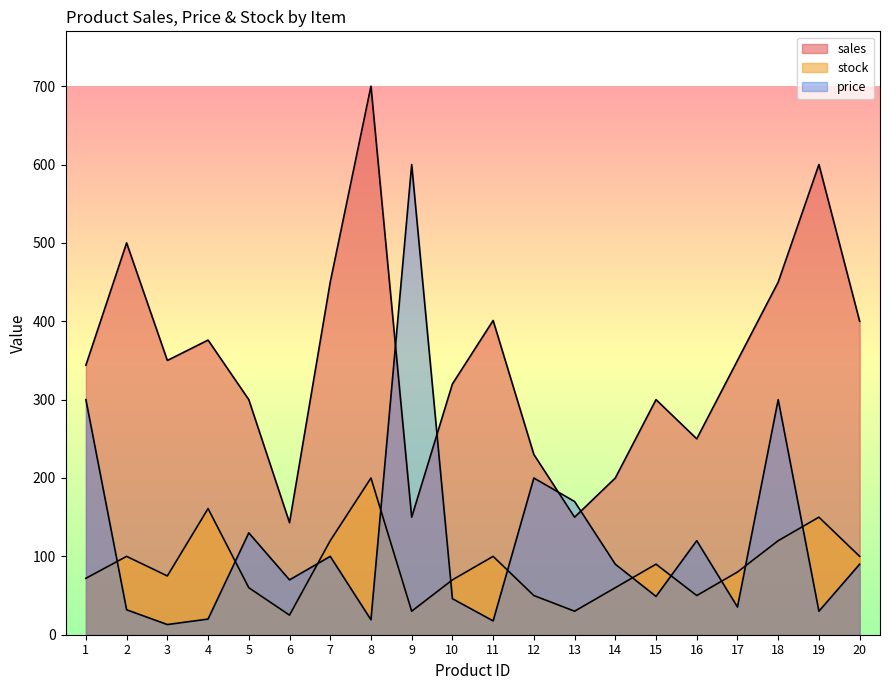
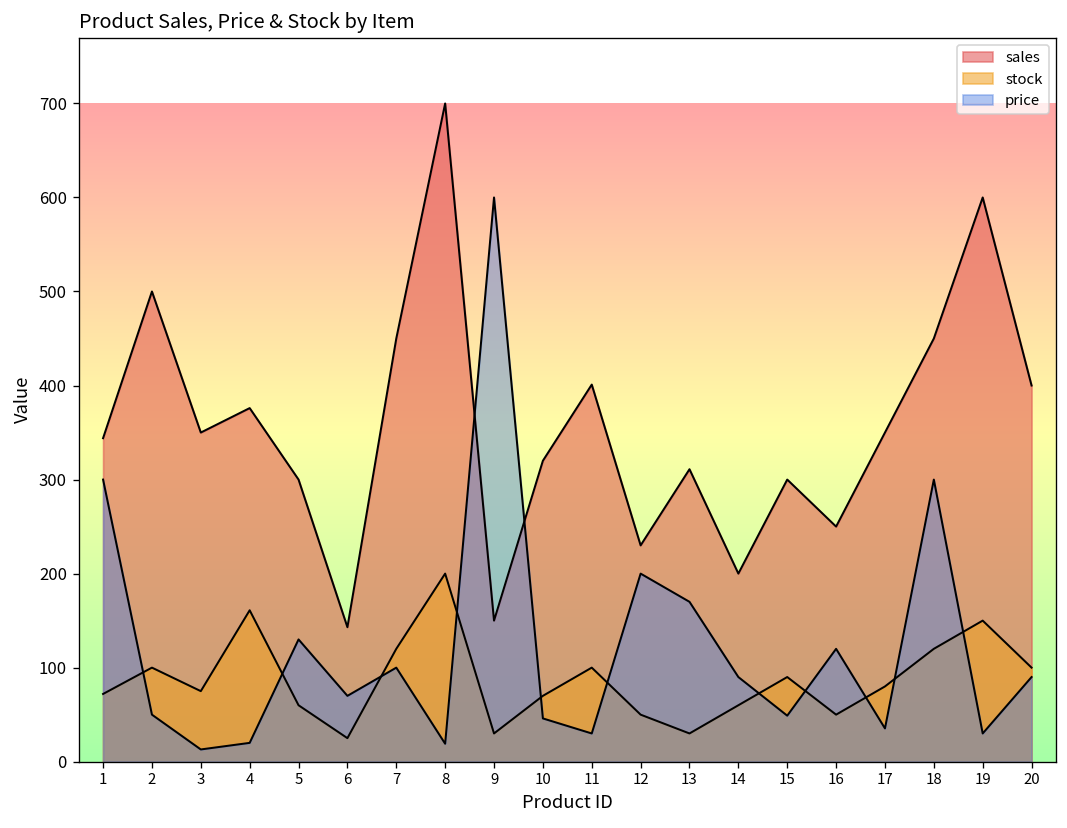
  {
    "sales": {
      "1": 340,
      "2": 500,
      "3": 350,
      "4": 380,
      "5": 300,
      "6": 140,
      "7": 450,
      "8": 700,
      "9": 150,
      "10": 320,
      "11": 400,
      "12": 230,
-     "13": 150,
+     "13": 310,
      "14": 200,
      "15": 300,
      "16": 250,
      "17": 350,
      "18": 450,
      "19": 600,
      "20": 400
    },
    "stock": {
      "1": 70,
      "2": 100,
      "3": 80,
      "4": 160,
      "5": 60,
      "6": 30,
      "7": 120,
      "8": 200,
      "9": 30,
      "10": 70,
      "11": 100,
      "12": 50,
      "13": 30,
      "14": 60,
      "15": 90,
      "16": 50,
      "17": 80,
      "18": 120,
      "19": 150,
      "20": 100
    },
    "price": {
      "1": 300,
-     "2": 30,
+     "2": 50,
      "3": 10,
      "4": 20,
      "5": 130,
      "6": 70,
      "7": 100,
      "8": 20,
      "9": 600,
      "10": 50,
-     "11": 20,
+     "11": 30,
      "12": 200,
      "13": 170,
      "14": 90,
      "15": 50,
      "16": 120,
      "17": 40,
      "18": 300,
      "19": 30,
      "20": 90
    }
  }
